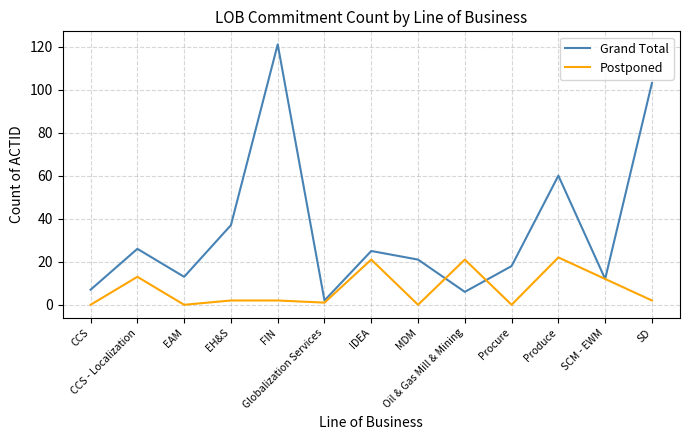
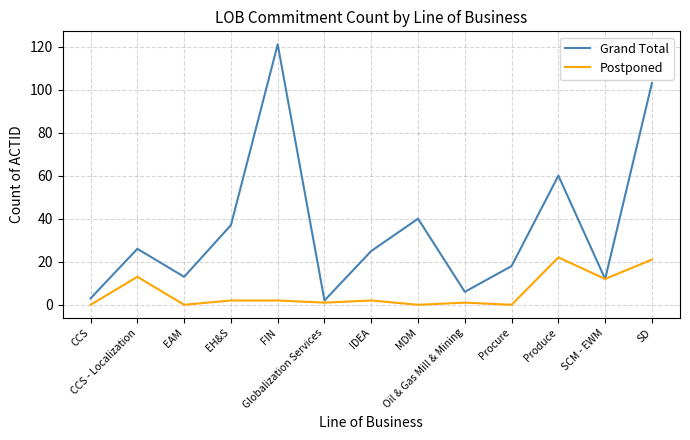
  {
    "Grand Total": {
-     "CCS": 7,
+     "CCS": 3,
      "CCS - Localization": 26,
      "EAM": 13,
      "EH&S": 37,
      "FIN": 121,
      "IDEA": 25,
-     "MDM": 21,
+     "MDM": 40,
      "Oil & Gas Mill & Mining": 6,
      "Procure": 18,
      "Produce": 60,
      "SD": 103
    },
    "Postponed": {
      "CCS": 0,
      "CCS - Localization": 13,
      "EAM": 0,
      "EH&S": 2,
      "FIN": 2,
-     "IDEA": 21,
+     "IDEA": 2,
      "MDM": 0,
-     "Oil & Gas Mill & Mining": 21,
+     "Oil & Gas Mill & Mining": 1,
      "Procure": 0,
      "Produce": 22,
-     "SD": 2
+     "SD": 21
    }
  }
